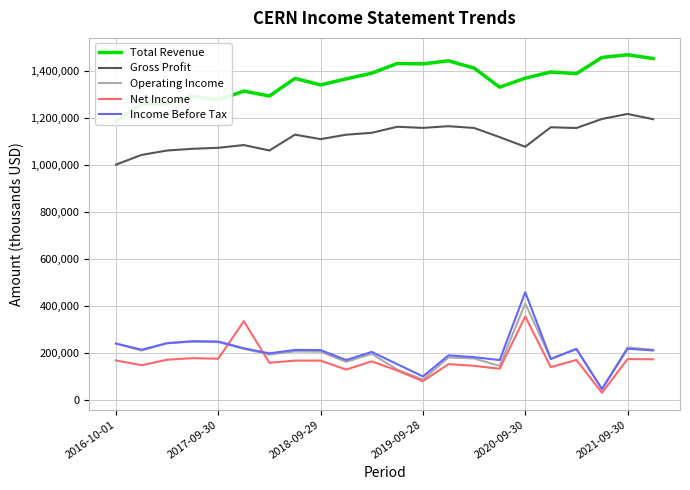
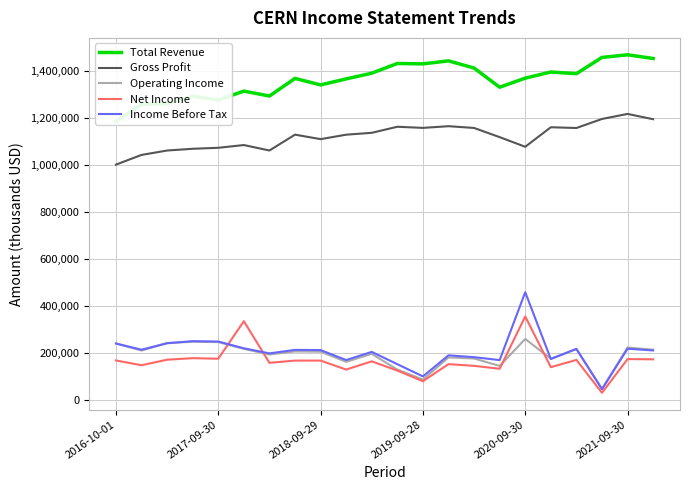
  {
    "Total Revenue": {
      "2018-09-29": "1,340,000",
      "2019-09-28": "1,430,000",
      "2020-09-30": "1,370,000",
      "2021-09-30": "1,470,000"
    },
    "Gross Profit": {
      "2016-10-01": "1,000,000",
      "2017-09-30": "1,070,000",
      "2018-09-29": "1,110,000",
      "2019-09-28": "1,160,000",
      "2020-09-30": "1,080,000",
      "2021-09-30": "1,220,000"
    },
    "Operating Income": {
-     "2020-09-30": "410,000"
+     "2020-09-30": "260,000"
    },
    "Net Income": {
      "2016-10-01": "170,000",
      "2017-09-30": "180,000",
      "2018-09-29": "170,000",
      "2020-09-30": "360,000",
      "2021-09-30": "180,000"
    },
    "Income Before Tax": {
      "2019-09-28": "100,000",
      "2020-09-30": "460,000"
    }
  }
